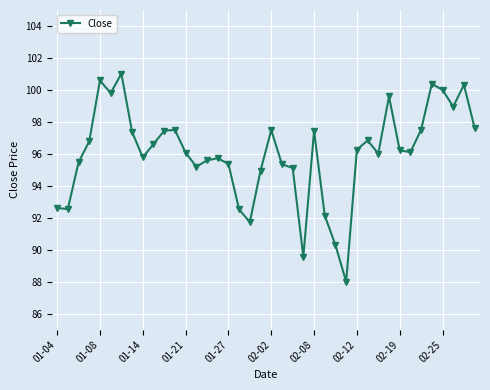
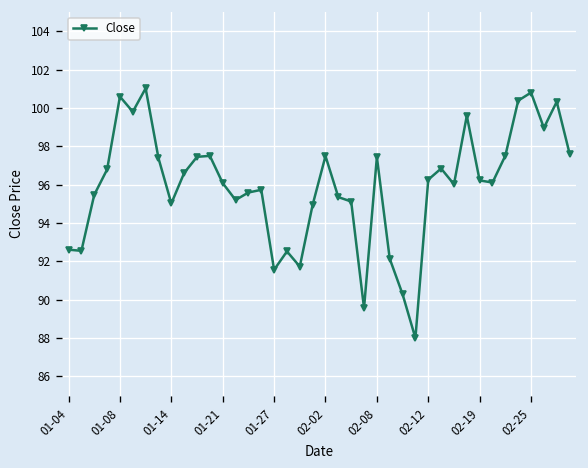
  {
    "01-04": 92.6,
    "01-08": 100.6,
-   "01-14": 95.8,
+   "01-14": 95.0,
    "01-21": 96.1,
-   "01-27": 95.4,
+   "01-27": 91.6,
    "02-02": 97.5,
    "02-08": 97.4,
    "02-12": 96.3,
    "02-19": 96.2,
-   "02-25": 100.0
+   "02-25": 100.8
  }
